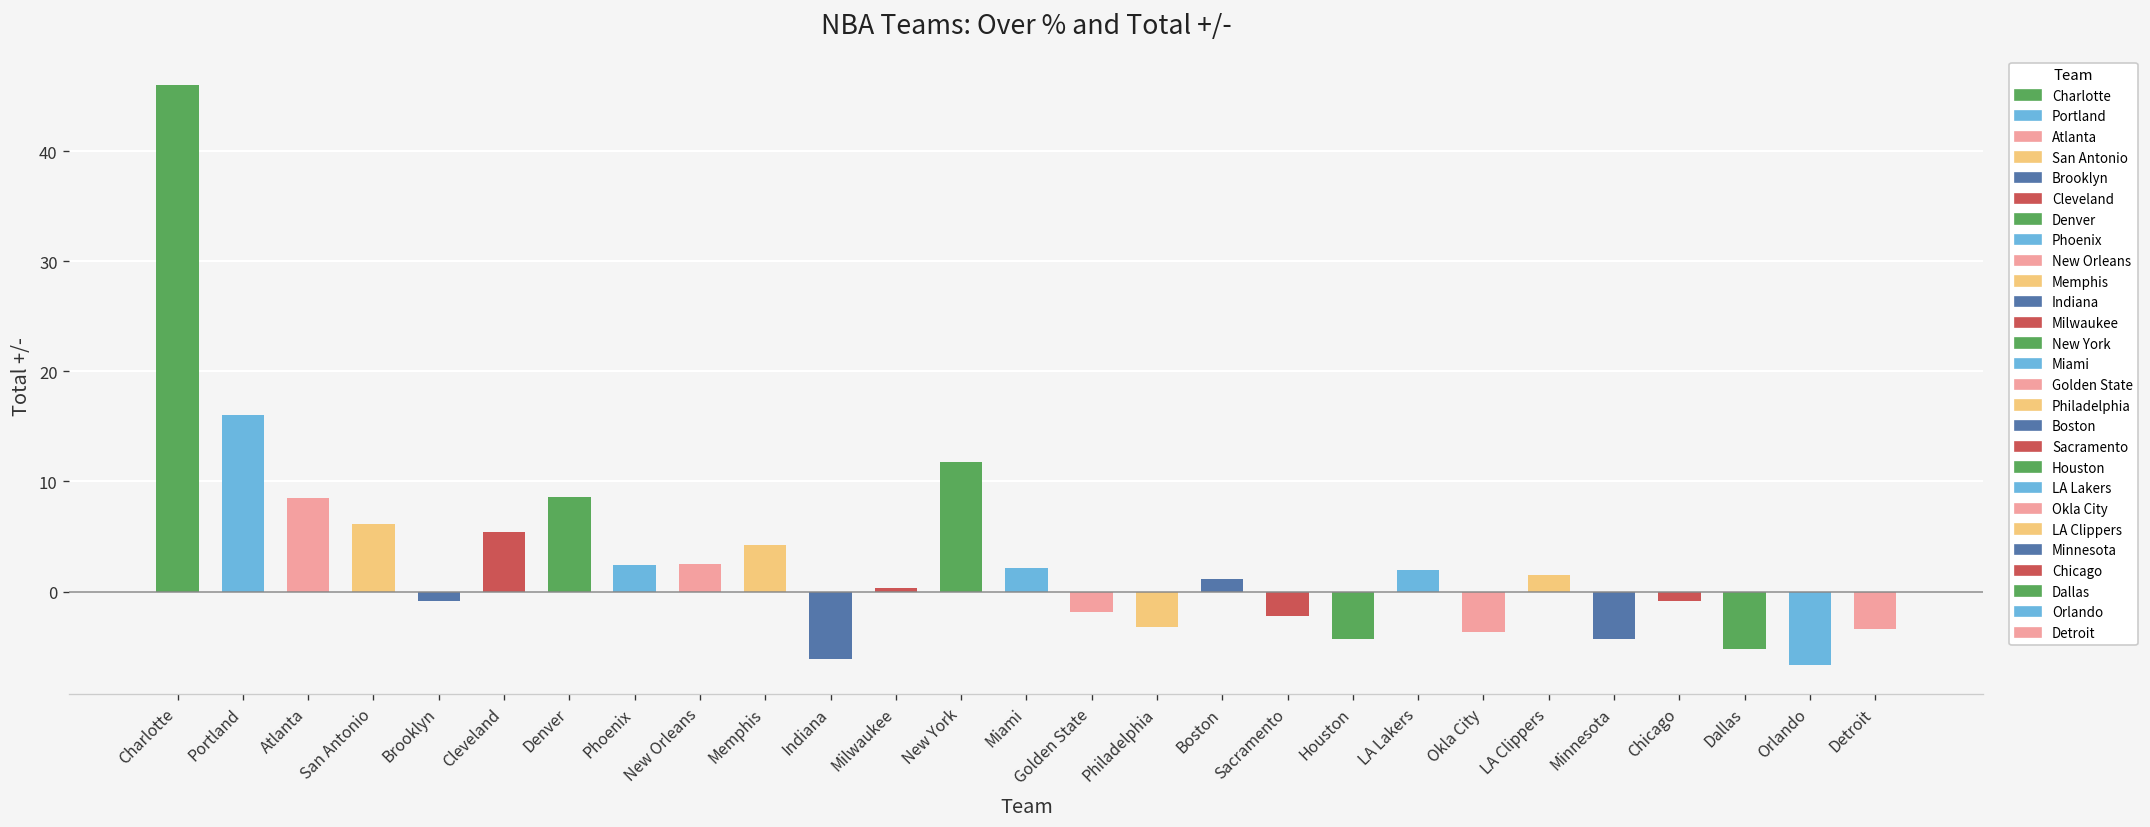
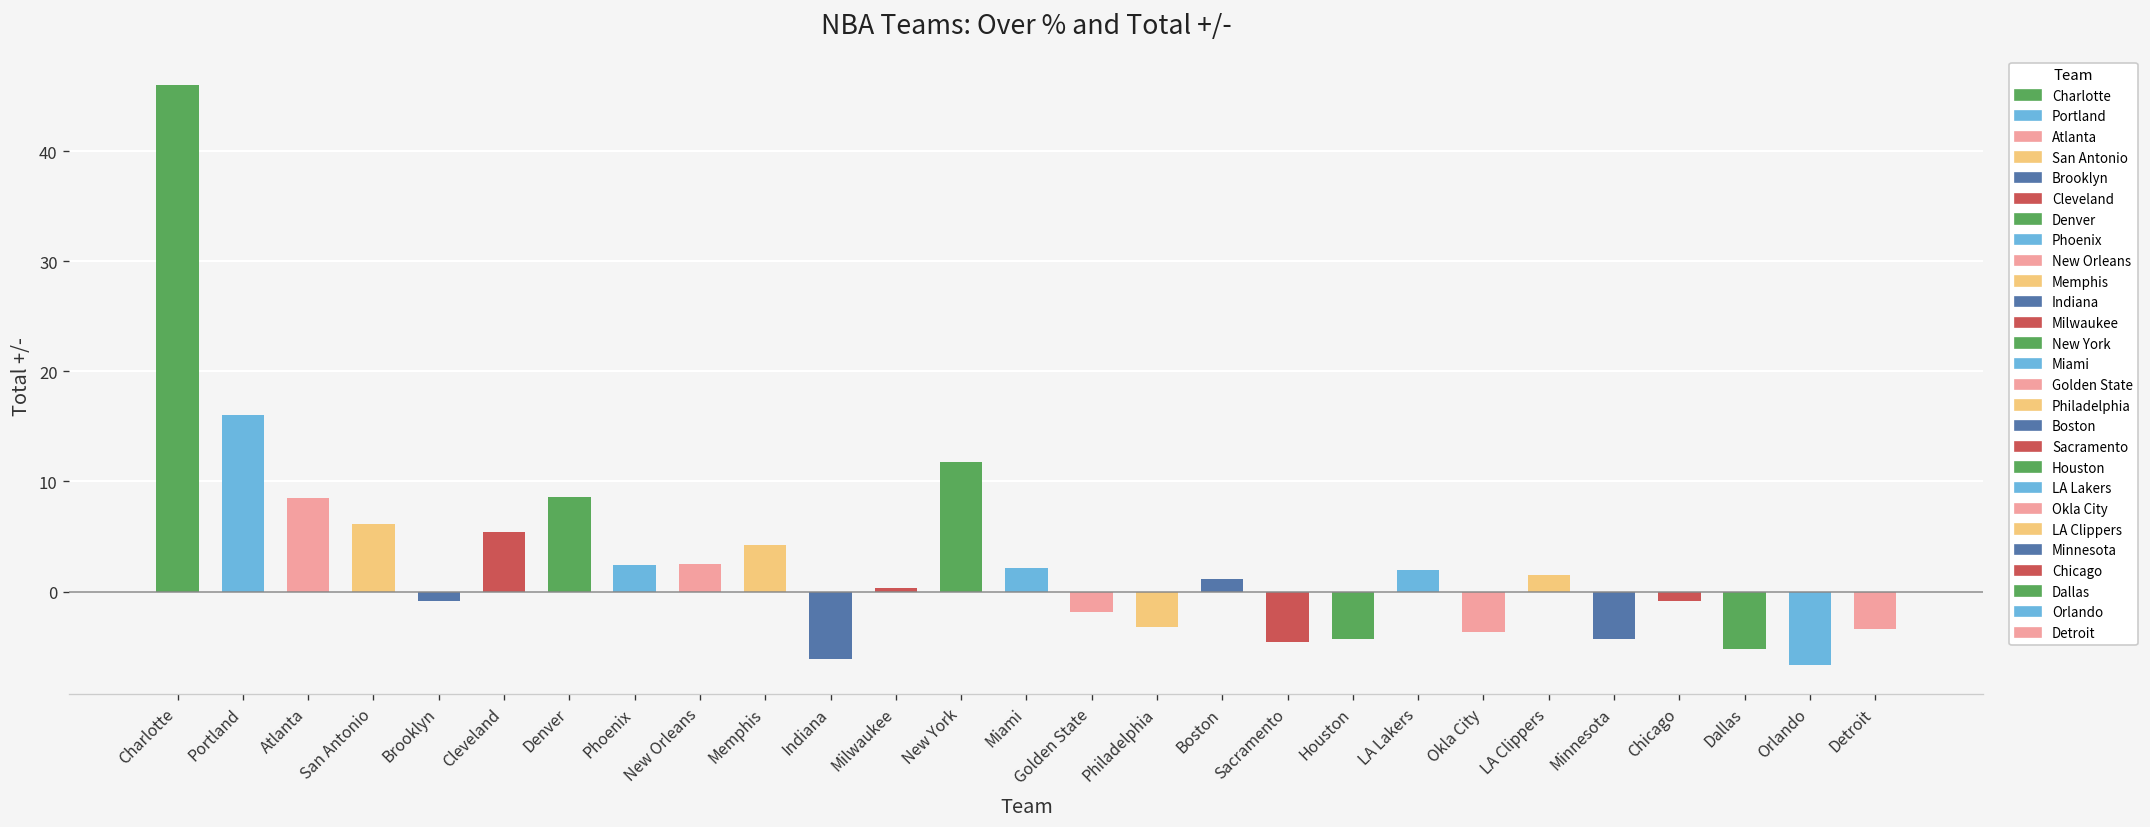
  {
    "Charlotte": 46,
    "Portland": 16,
    "Atlanta": 9,
    "San Antonio": 6,
    "Brooklyn": -1,
    "Cleveland": 5,
    "Denver": 9,
    "Phoenix": 2,
    "New Orleans": 3,
    "Memphis": 4,
    "Indiana": -6,
    "Milwaukee": 0,
    "New York": 12,
    "Miami": 2,
    "Golden State": -2,
    "Philadelphia": -3,
    "Boston": 1,
-   "Sacramento": -2,
+   "Sacramento": -5,
    "Houston": -4,
    "LA Lakers": 2,
    "Okla City": -4,
    "LA Clippers": 2,
    "Minnesota": -4,
    "Chicago": -1,
    "Dallas": -5,
    "Orlando": -7,
    "Detroit": -3
  }
